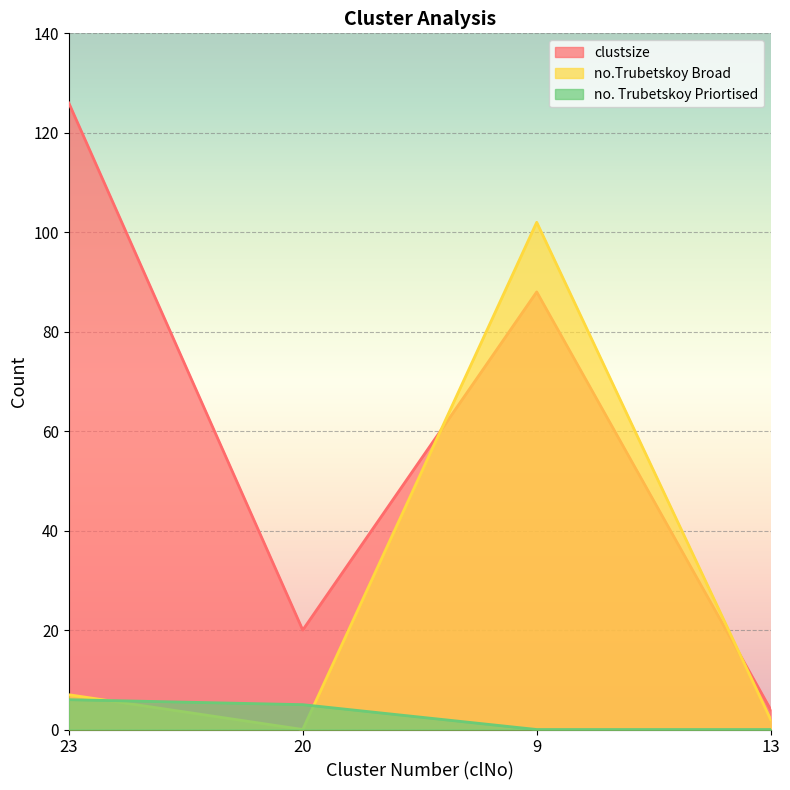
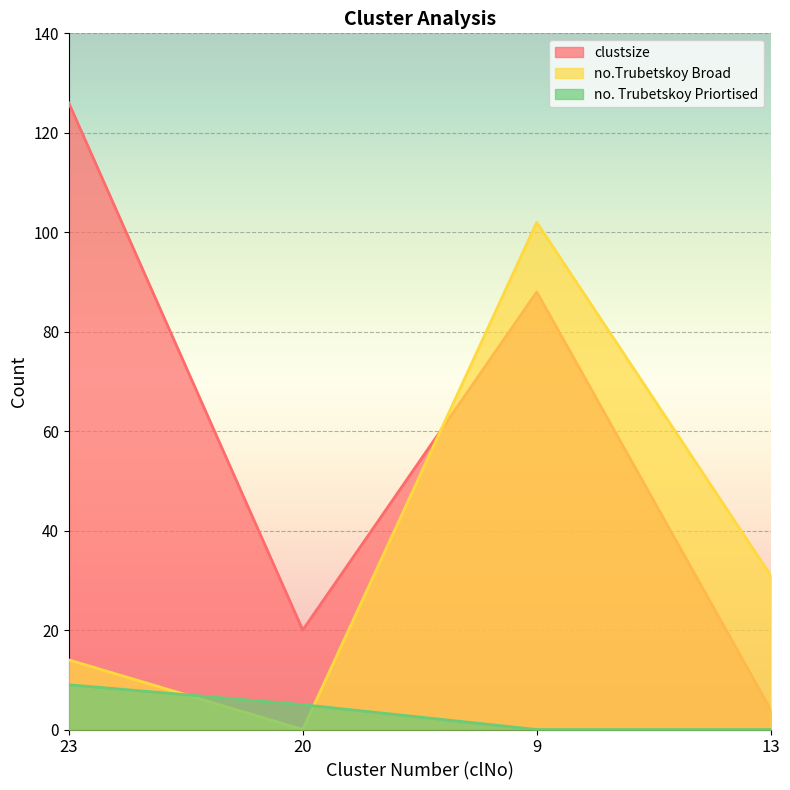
  {
    "clustsize": {
      "23": 126,
      "20": 20,
      "9": 88,
      "13": 4
    },
    "no.Trubetskoy Broad": {
-     "23": 7,
+     "23": 14,
      "20": 0,
      "9": 102,
-     "13": 2
+     "13": 31
    },
    "no. Trubetskoy Priortised": {
-     "23": 6,
+     "23": 9,
      "20": 5,
      "9": 0,
      "13": 0
    }
  }
